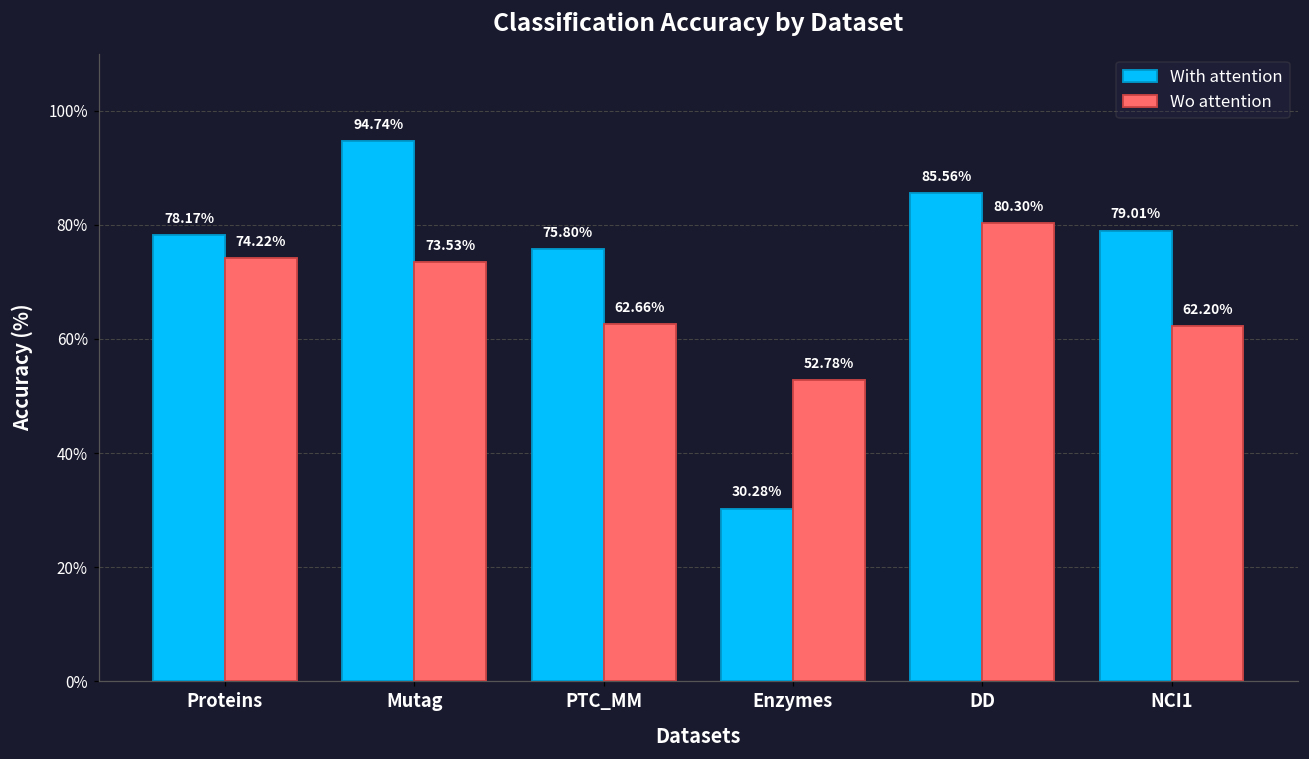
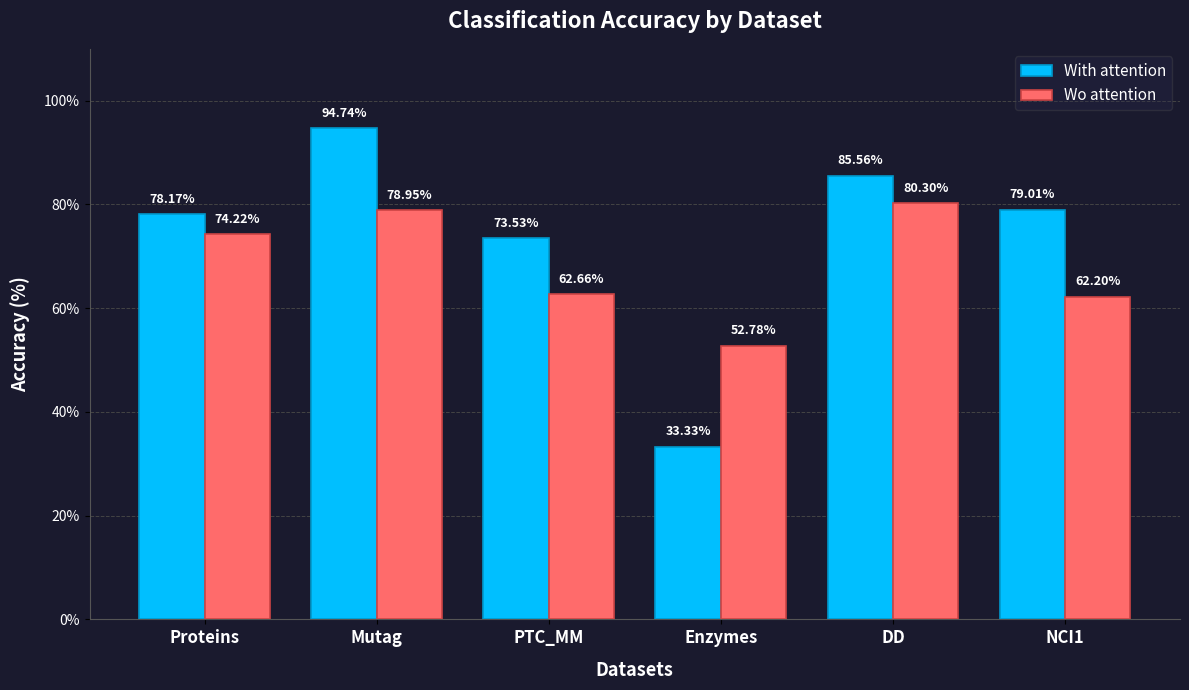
  {
    "With attention": {
      "Proteins": "78.17%",
      "Mutag": "94.74%",
-     "PTC_MM": "75.80%",
-     "Enzymes": "30.28%",
+     "PTC_MM": "73.53%",
+     "Enzymes": "33.33%",
      "DD": "85.56%",
      "NCI1": "79.01%"
    },
    "Wo attention": {
      "Proteins": "74.22%",
-     "Mutag": "73.53%",
+     "Mutag": "78.95%",
      "PTC_MM": "62.66%",
      "Enzymes": "52.78%",
      "DD": "80.30%",
      "NCI1": "62.20%"
    }
  }
